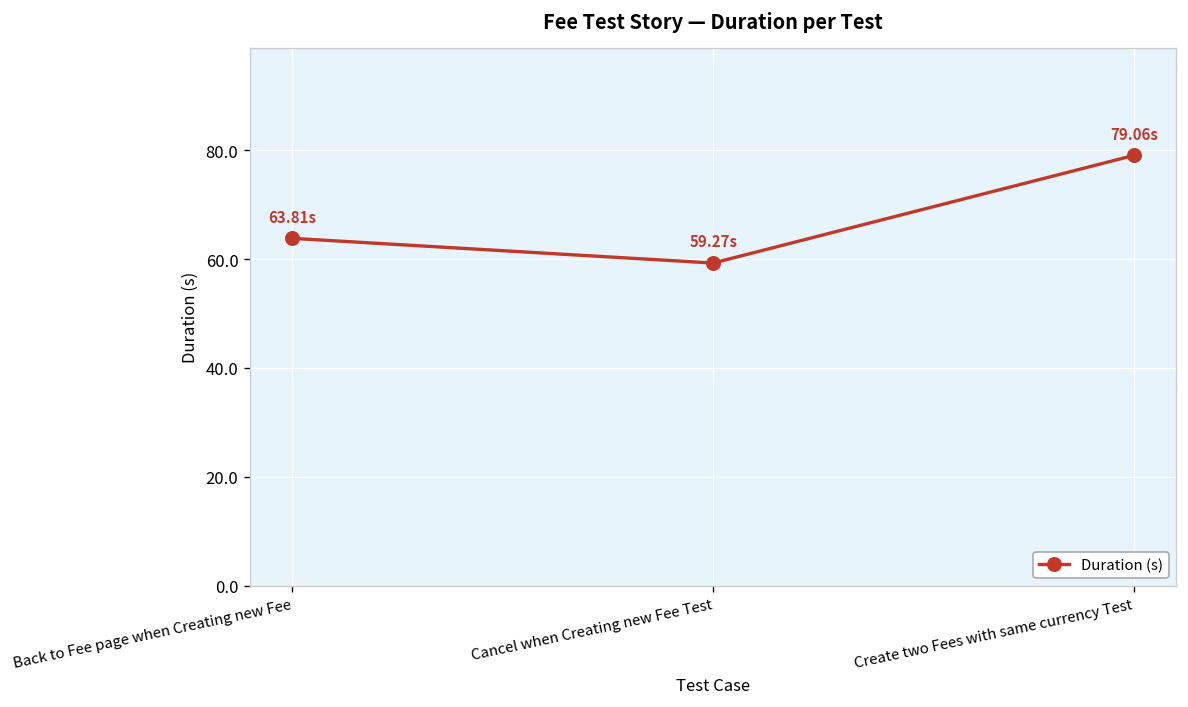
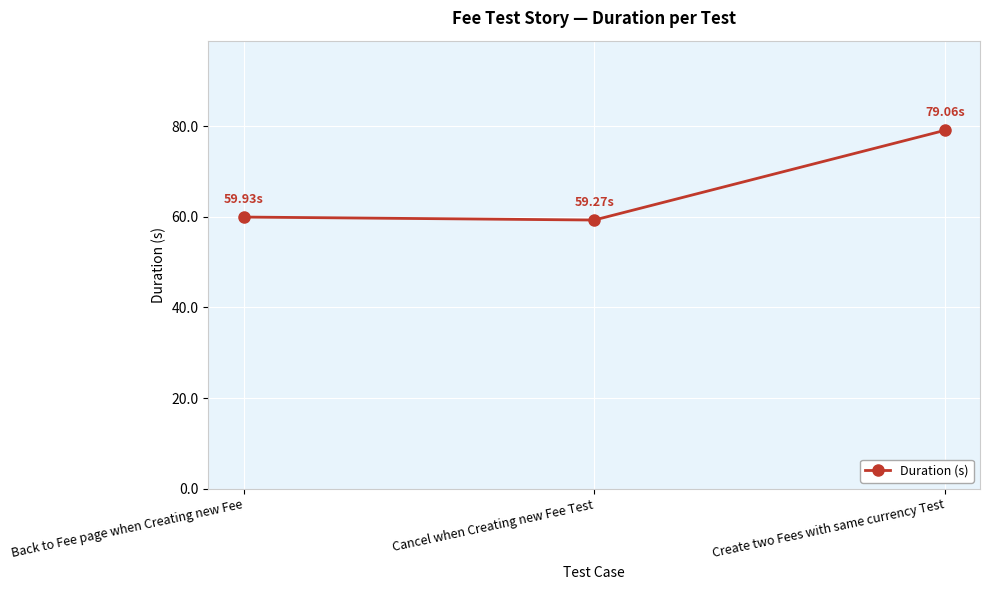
  {
-   "Back to Fee page when Creating new Fee": "63.81s",
+   "Back to Fee page when Creating new Fee": "59.93s",
    "Cancel when Creating new Fee Test": "59.27s",
    "Create two Fees with same currency Test": "79.06s"
  }
